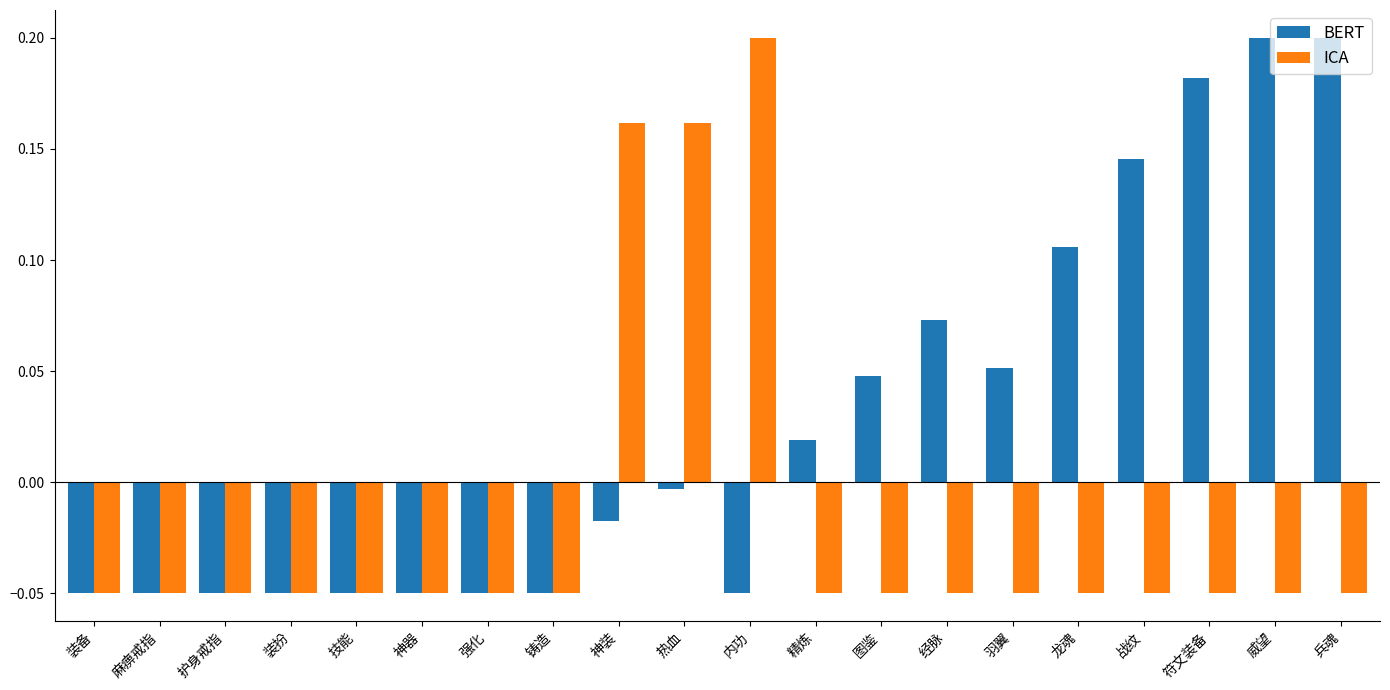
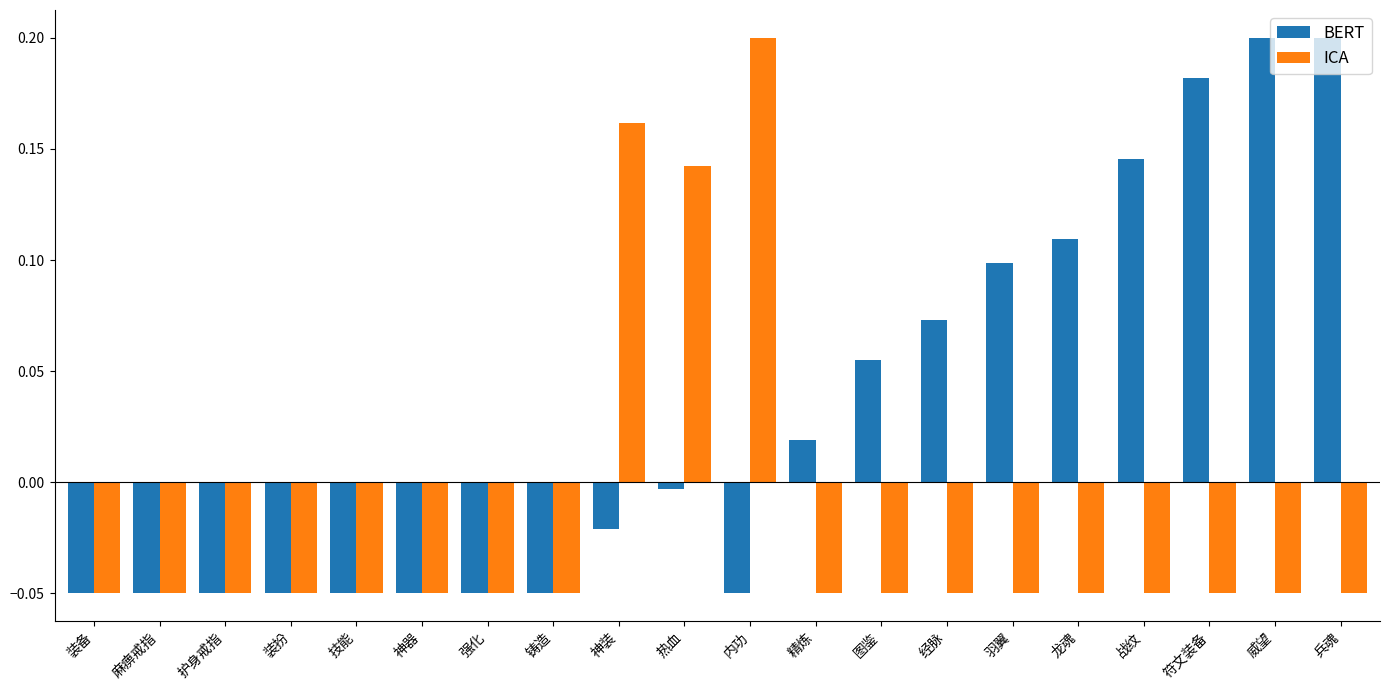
  {
    "BERT": {
      "装备": -0.050,
      "麻痹戒指": -0.050,
      "护身戒指": -0.050,
      "装扮": -0.050,
      "技能": -0.050,
      "神器": -0.050,
      "强化": -0.050,
      "铸造": -0.050,
-     "神装": -0.017,
+     "神装": -0.021,
      "热血": -0.003,
      "内功": -0.050,
      "精炼": 0.019,
-     "图鉴": 0.048,
+     "图鉴": 0.055,
      "经脉": 0.073,
-     "羽翼": 0.051,
-     "龙魂": 0.106,
+     "羽翼": 0.099,
+     "龙魂": 0.109,
      "战纹": 0.146,
      "符文装备": 0.182,
      "威望": 0.200
    },
    "ICA": {
      "装备": -0.050,
      "麻痹戒指": -0.050,
      "护身戒指": -0.050,
      "装扮": -0.050,
      "技能": -0.050,
      "神器": -0.050,
      "强化": -0.050,
      "铸造": -0.050,
      "神装": 0.162,
-     "热血": 0.162,
+     "热血": 0.142,
      "内功": 0.200,
      "精炼": -0.050,
      "图鉴": -0.050,
      "经脉": -0.050,
      "羽翼": -0.050,
      "龙魂": -0.050,
      "战纹": -0.050,
      "符文装备": -0.050,
      "威望": -0.050,
      "兵魂": -0.050
    }
  }
